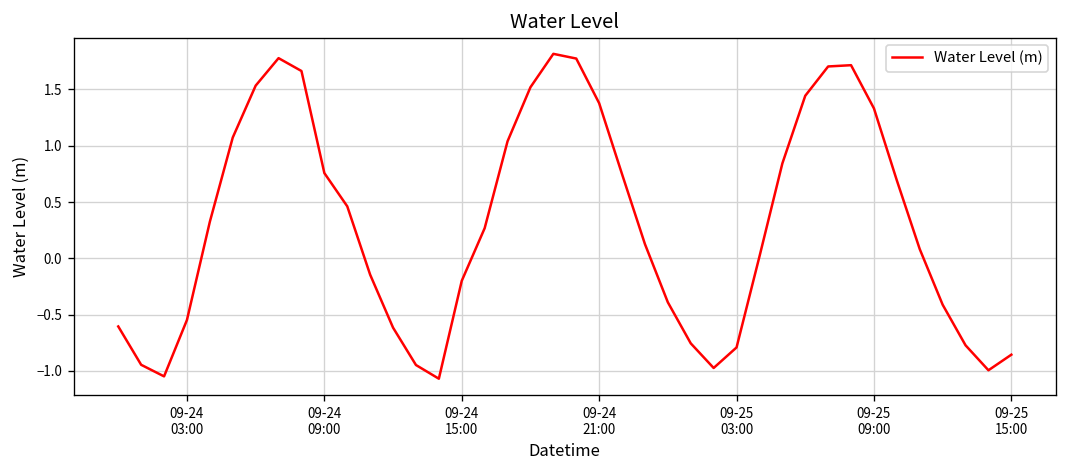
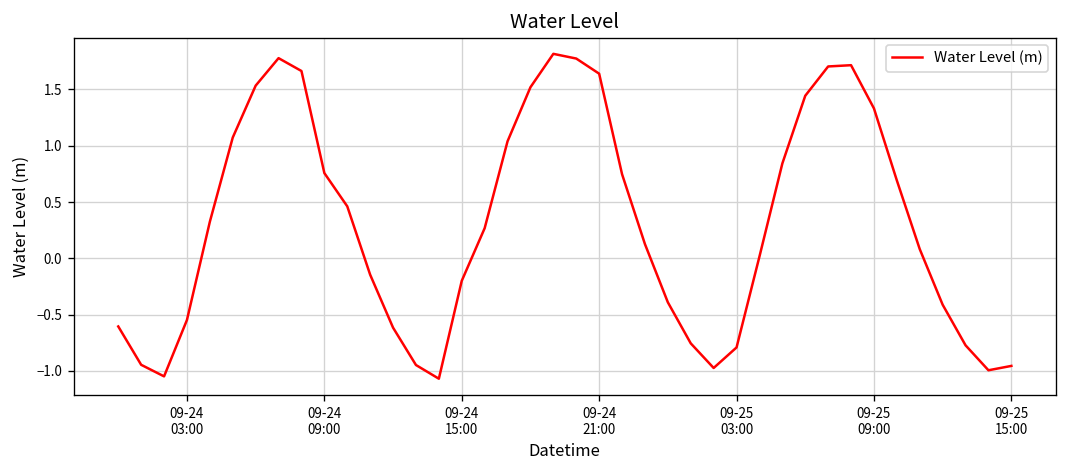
  {
    "09-24 03:00": -0.5,
    "09-24 09:00": 0.8,
    "09-24 15:00": -0.2,
-   "09-24 21:00": 1.4,
+   "09-24 21:00": 1.6,
    "09-25 03:00": -0.8,
    "09-25 09:00": 1.3,
-   "09-25 15:00": -0.9
+   "09-25 15:00": -1.0
  }
